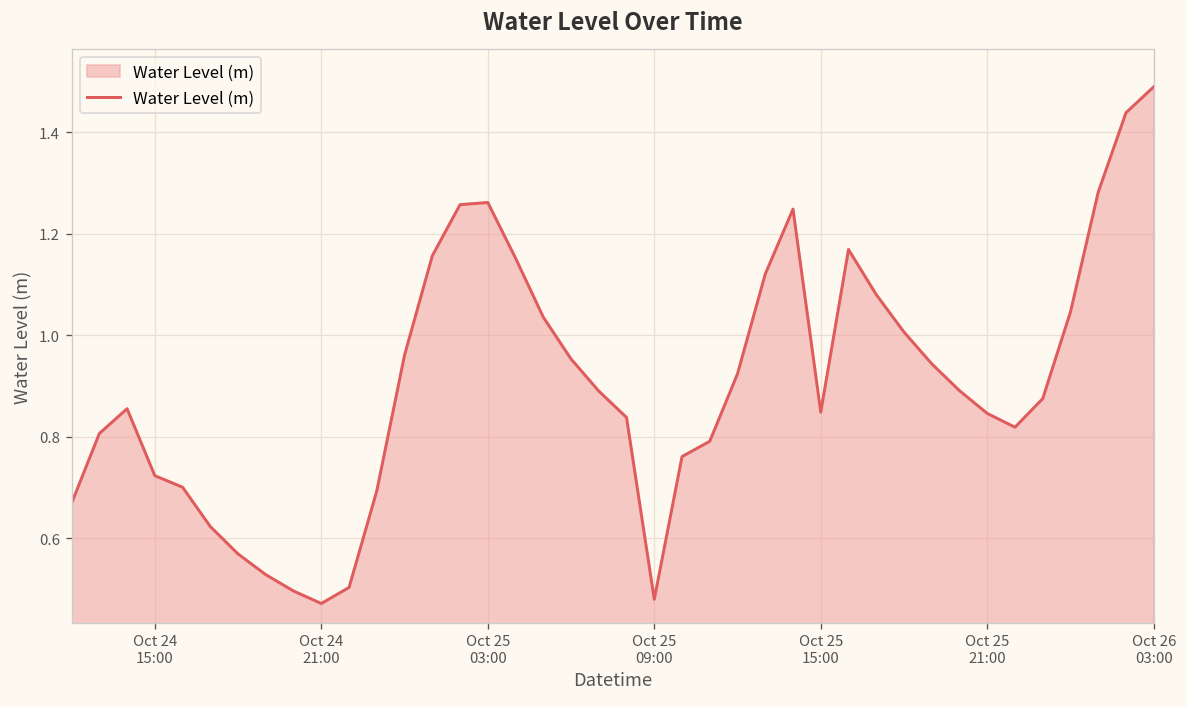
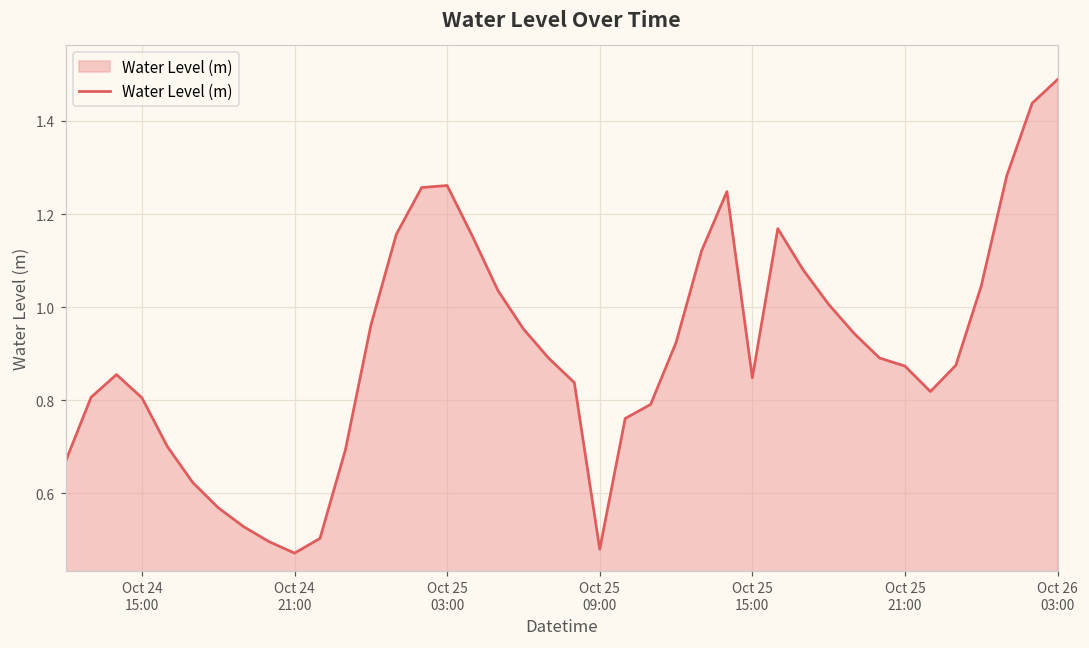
  {
-   "Oct 24 15:00": 0.72,
+   "Oct 24 15:00": 0.81,
    "Oct 24 21:00": 0.47,
    "Oct 25 03:00": 1.26,
    "Oct 25 09:00": 0.48,
    "Oct 25 15:00": 0.85,
-   "Oct 25 21:00": 0.85,
+   "Oct 25 21:00": 0.87,
    "Oct 26 03:00": 1.49
  }
